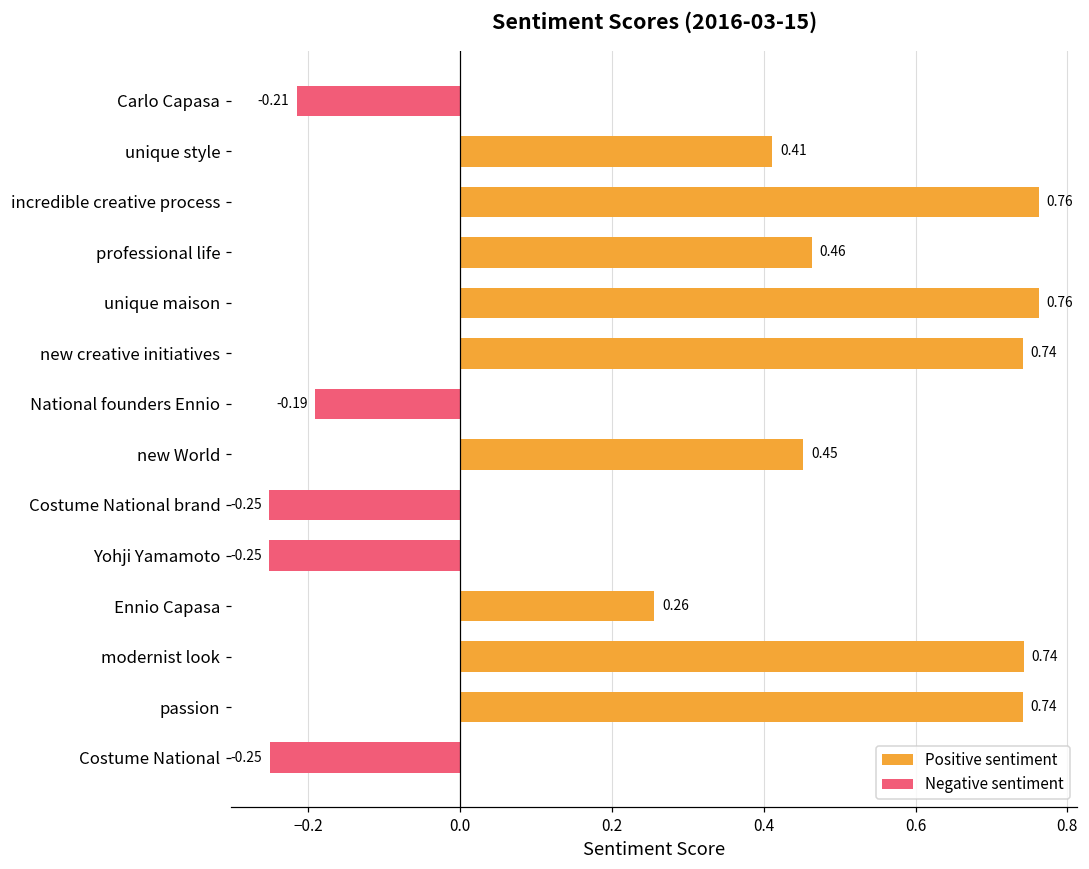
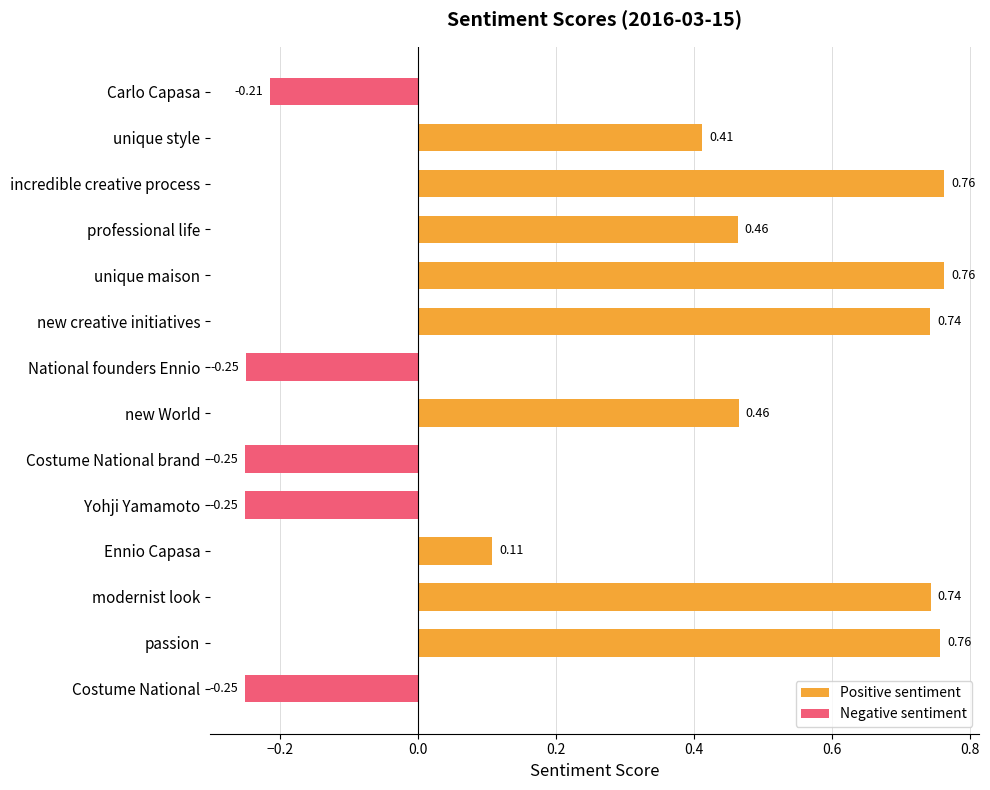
  {
    "Positive sentiment": {
      "unique style": 0.41,
      "incredible creative process": 0.76,
      "professional life": 0.46,
      "unique maison": 0.76,
      "new creative initiatives": 0.74,
-     "new World": 0.45,
-     "Ennio Capasa": 0.26,
+     "new World": 0.46,
+     "Ennio Capasa": 0.11,
      "modernist look": 0.74,
-     "passion": 0.74
+     "passion": 0.76
    },
    "Negative sentiment": {
      "Carlo Capasa": -0.21,
-     "National founders Ennio": -0.19,
+     "National founders Ennio": -0.25,
      "Costume National brand": -0.25,
      "Yohji Yamamoto": -0.25,
      "Costume National": -0.25
    }
  }
